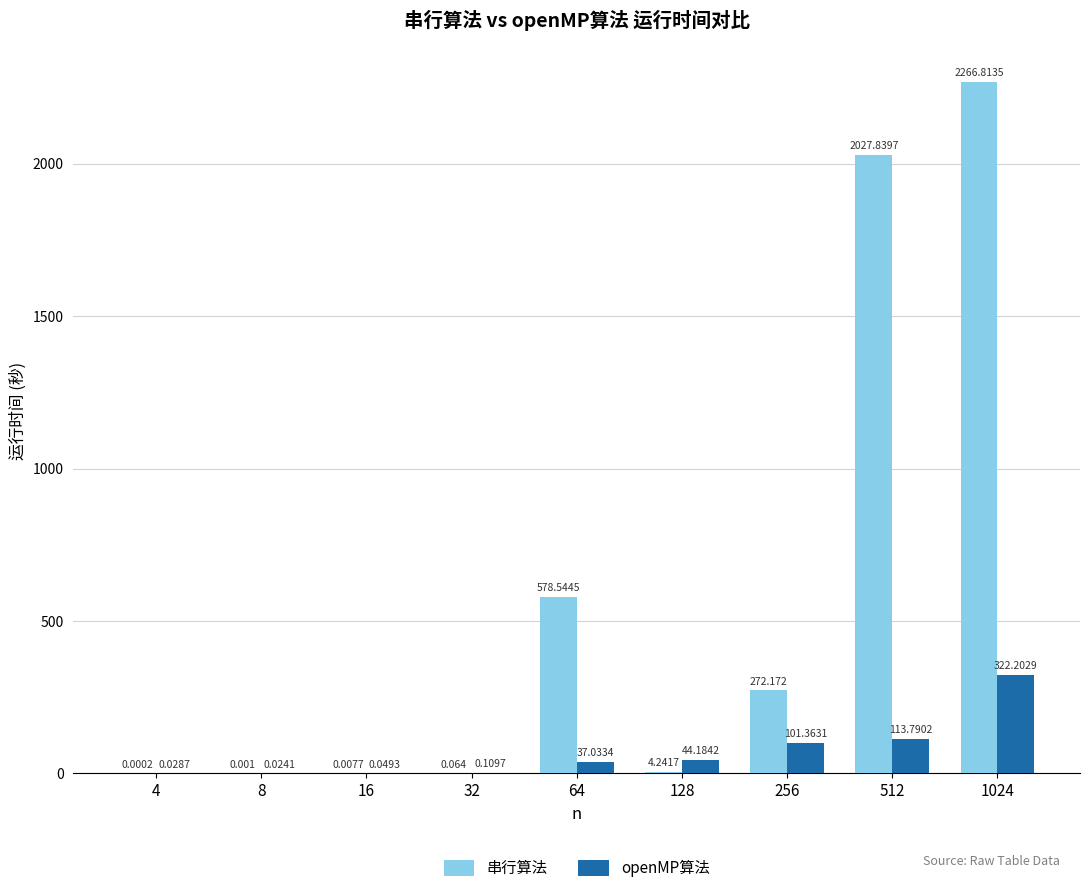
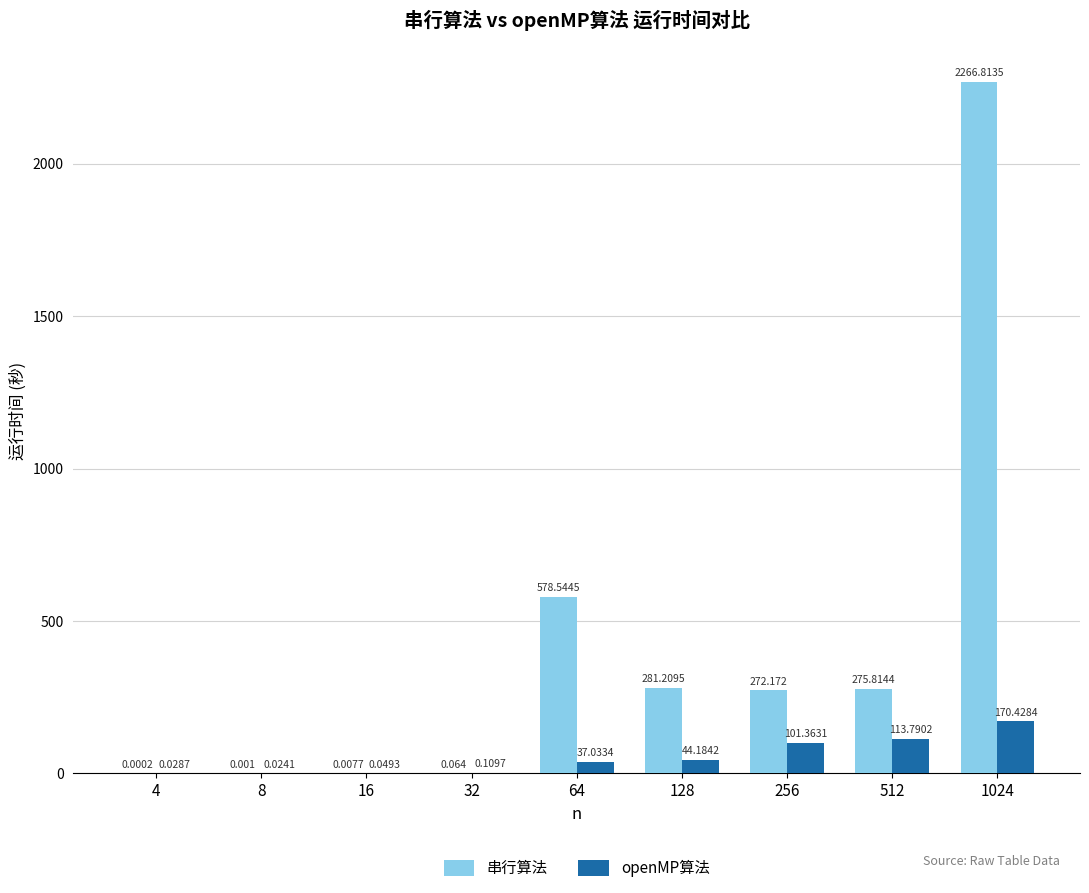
  {
    "串行算法": {
      "4": 0.0002,
      "8": 0.001,
      "16": 0.0077,
      "32": 0.064,
      "64": 578.5445,
-     "128": 4.2417,
+     "128": 281.2095,
      "256": 272.172,
-     "512": 2027.8397,
+     "512": 275.8144,
      "1024": 2266.8135
    },
    "openMP算法": {
      "4": 0.0287,
      "8": 0.0241,
      "16": 0.0493,
      "32": 0.1097,
      "64": 37.0334,
      "128": 44.1842,
      "256": 101.3631,
      "512": 113.7902,
-     "1024": 322.2029
+     "1024": 170.4284
    }
  }
